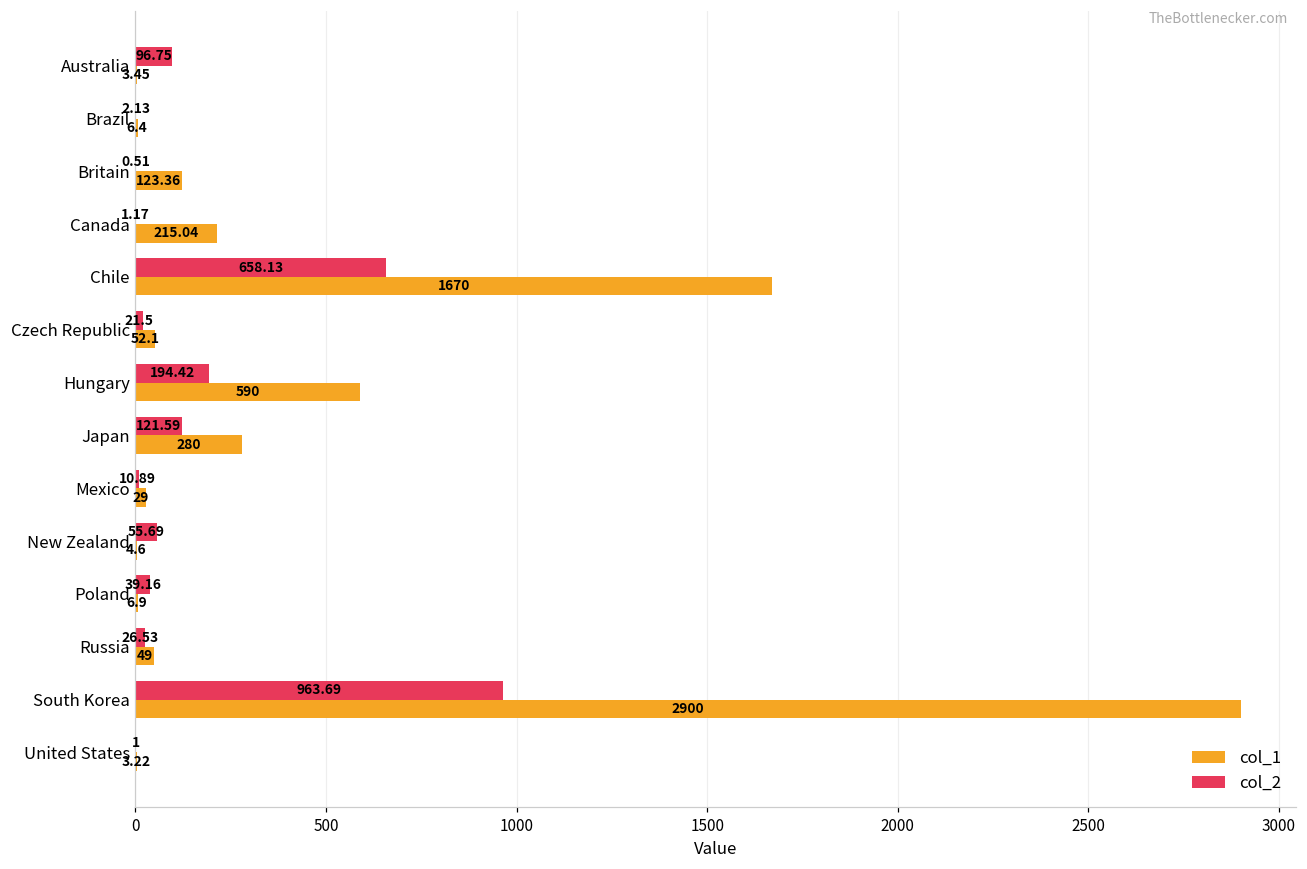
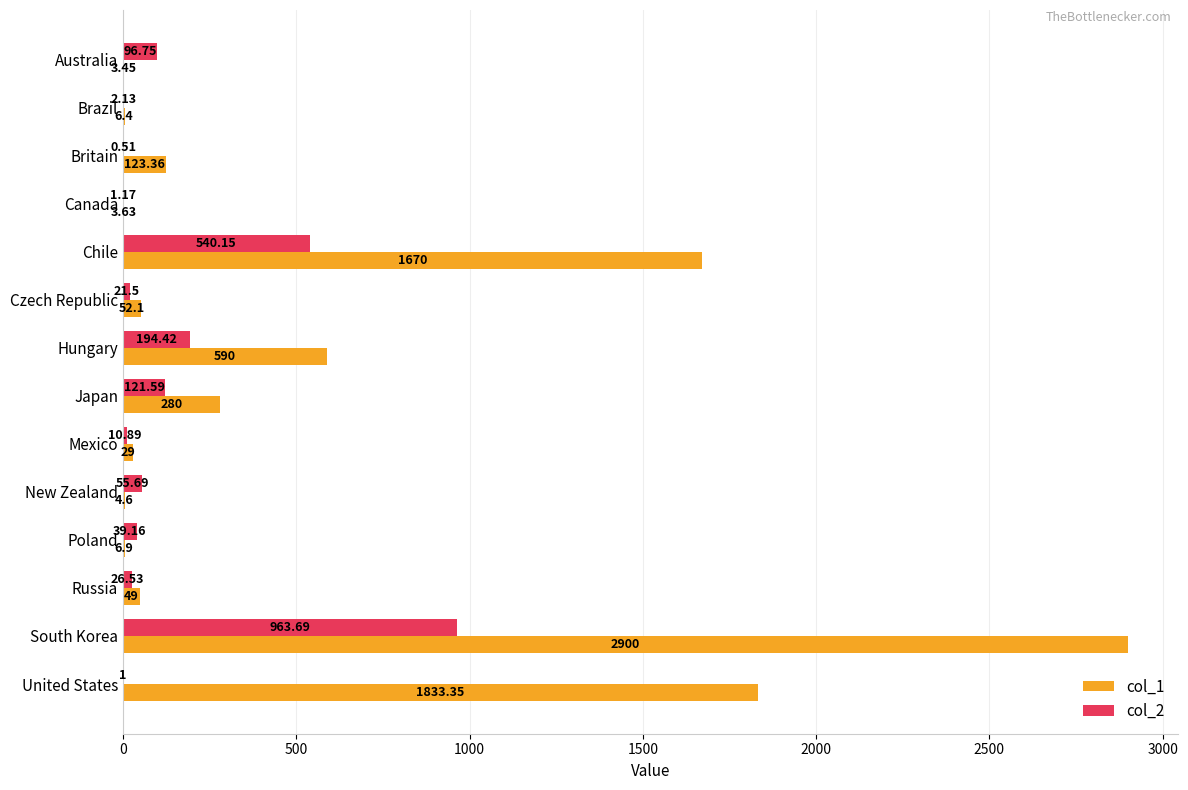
  {
    "col_1": {
      "Australia": 3.45,
      "Brazil": 6.4,
      "Britain": 123.36,
-     "Canada": 215.04,
+     "Canada": 3.63,
      "Chile": 1670,
      "Czech Republic": 52.1,
      "Hungary": 590,
      "Japan": 280,
      "Mexico": 29,
      "New Zealand": 4.6,
      "Poland": 6.9,
      "Russia": 49,
      "South Korea": 2900,
-     "United States": 3.22
+     "United States": 1833.35
    },
    "col_2": {
      "Australia": 96.75,
      "Brazil": 2.13,
      "Britain": 0.51,
      "Canada": 1.17,
-     "Chile": 658.13,
+     "Chile": 540.15,
      "Czech Republic": 21.5,
      "Hungary": 194.42,
      "Japan": 121.59,
      "Mexico": 10.89,
      "New Zealand": 55.69,
      "Poland": 39.16,
      "Russia": 26.53,
      "South Korea": 963.69,
      "United States": 1
    }
  }
